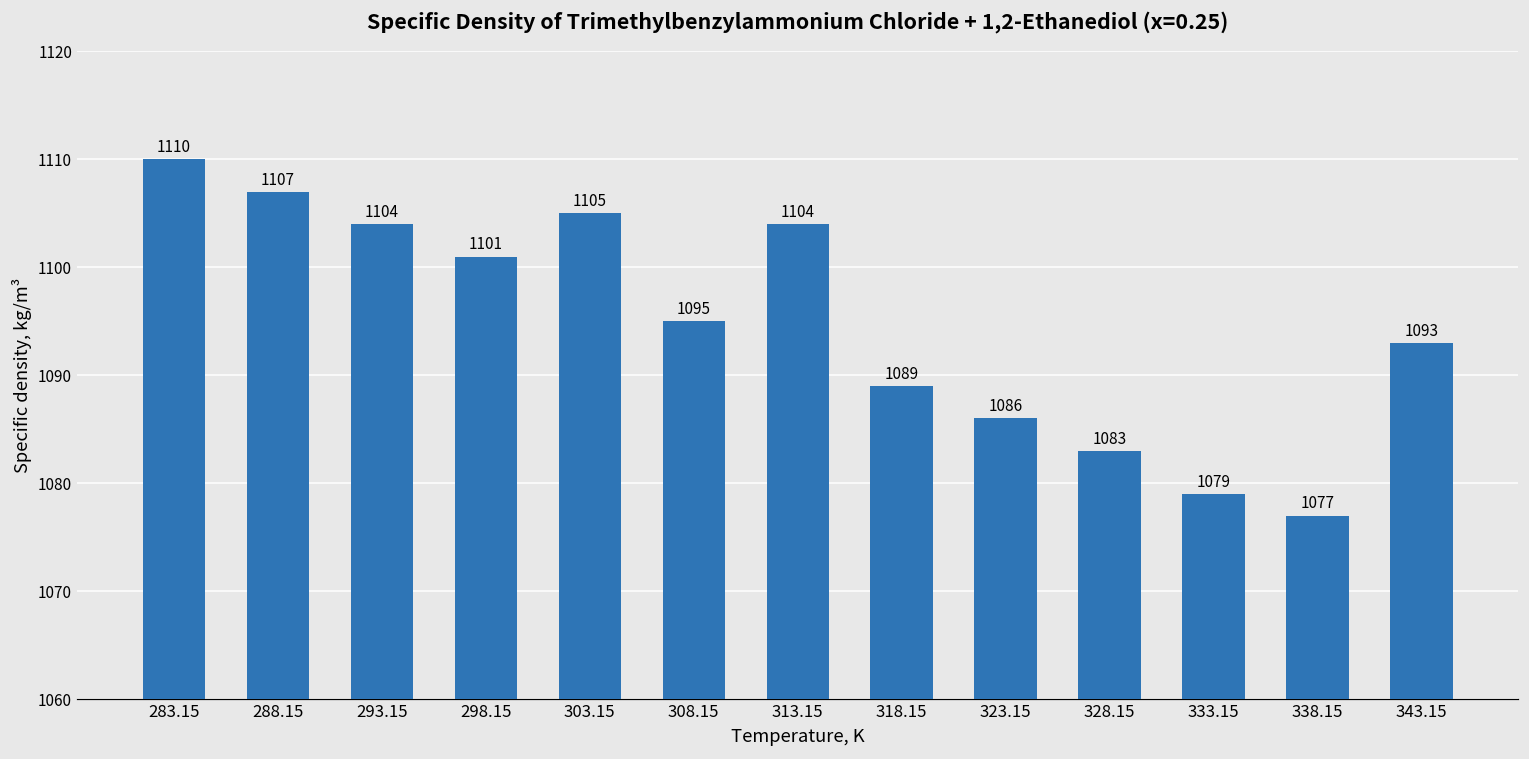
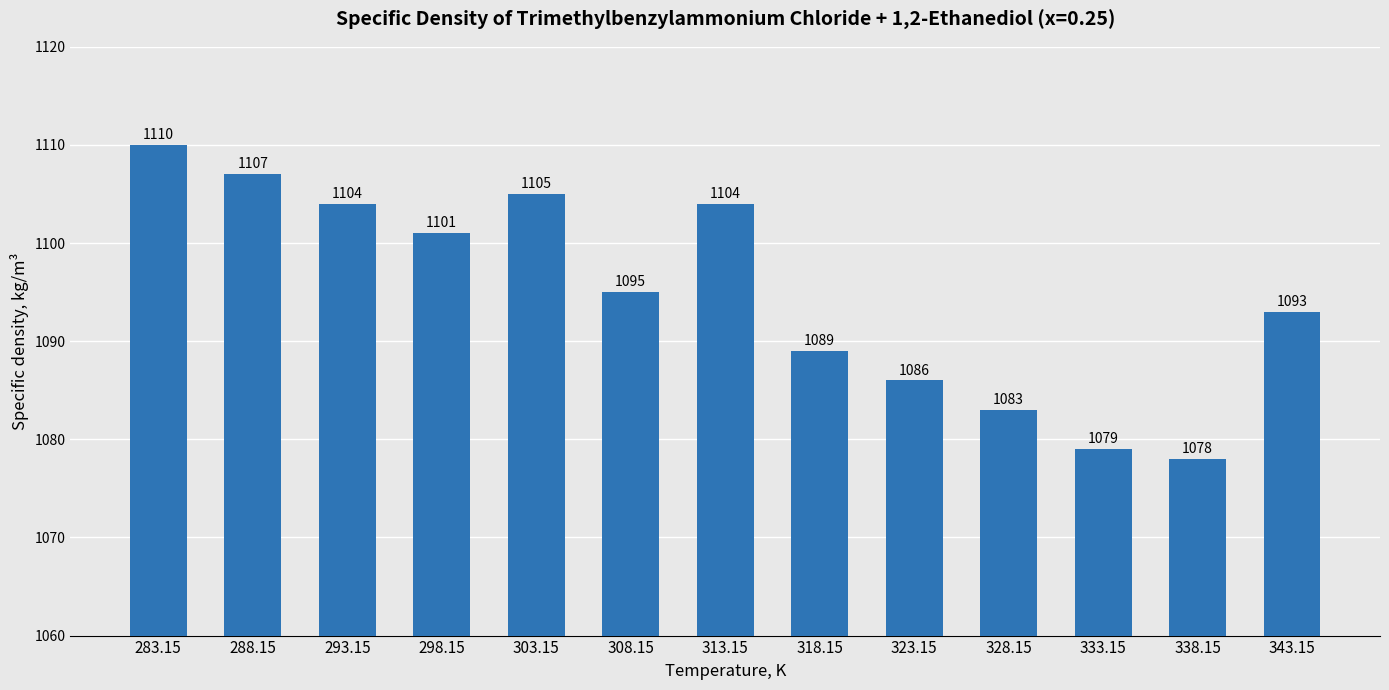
  {
    "283.15": 1110,
    "288.15": 1107,
    "293.15": 1104,
    "298.15": 1101,
    "303.15": 1105,
    "308.15": 1095,
    "313.15": 1104,
    "318.15": 1089,
    "323.15": 1086,
    "328.15": 1083,
    "333.15": 1079,
-   "338.15": 1077,
+   "338.15": 1078,
    "343.15": 1093
  }
